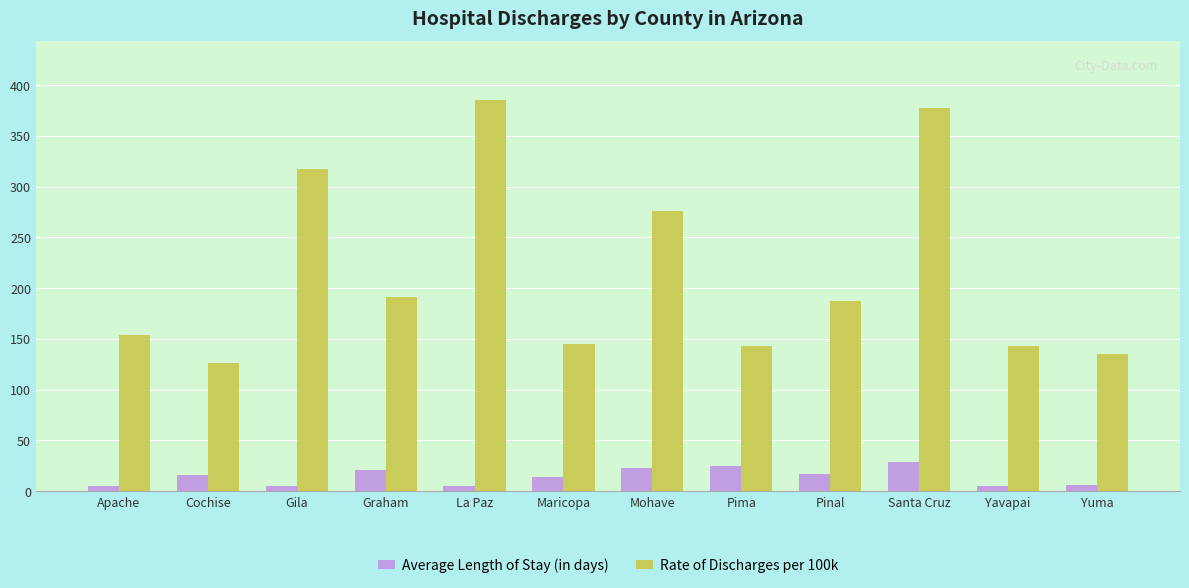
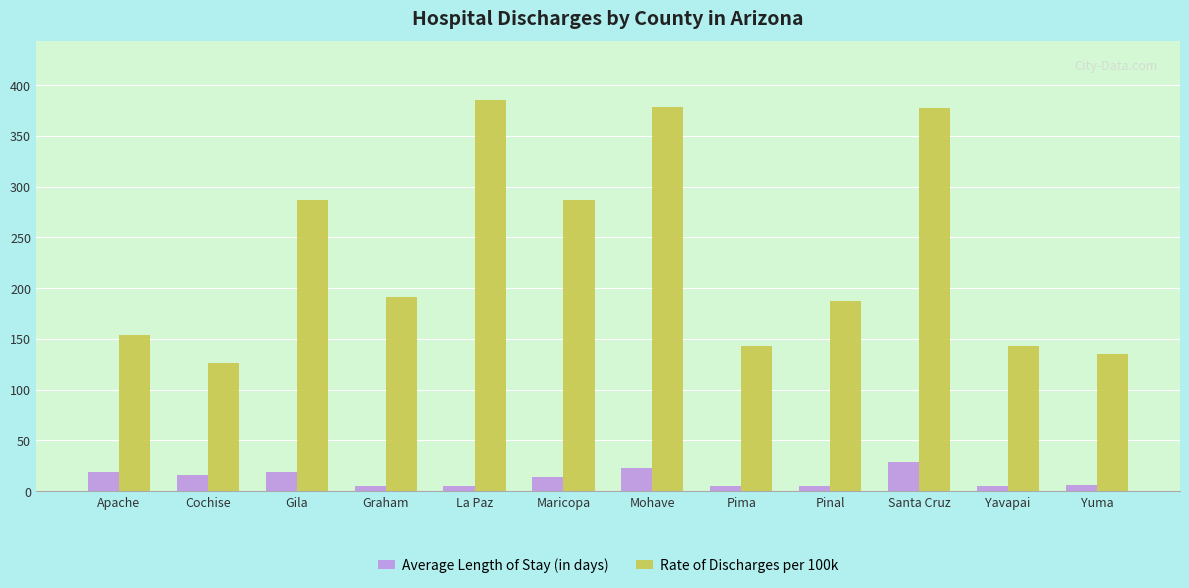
  {
    "Average Length of Stay (in days)": {
-     "Apache": 5,
+     "Apache": 19,
      "Cochise": 16,
-     "Gila": 5,
-     "Graham": 21,
+     "Gila": 19,
+     "Graham": 5,
      "La Paz": 5,
      "Maricopa": 14,
      "Mohave": 23,
-     "Pima": 25,
-     "Pinal": 17,
+     "Pima": 5,
+     "Pinal": 5,
      "Santa Cruz": 29,
      "Yavapai": 5,
      "Yuma": 6
    },
    "Rate of Discharges per 100k": {
      "Apache": 154,
      "Cochise": 126,
-     "Gila": 318,
+     "Gila": 287,
      "Graham": 191,
      "La Paz": 385,
-     "Maricopa": 145,
-     "Mohave": 276,
+     "Maricopa": 287,
+     "Mohave": 378,
      "Pima": 143,
      "Pinal": 187,
      "Santa Cruz": 378,
      "Yavapai": 143,
      "Yuma": 135
    }
  }
